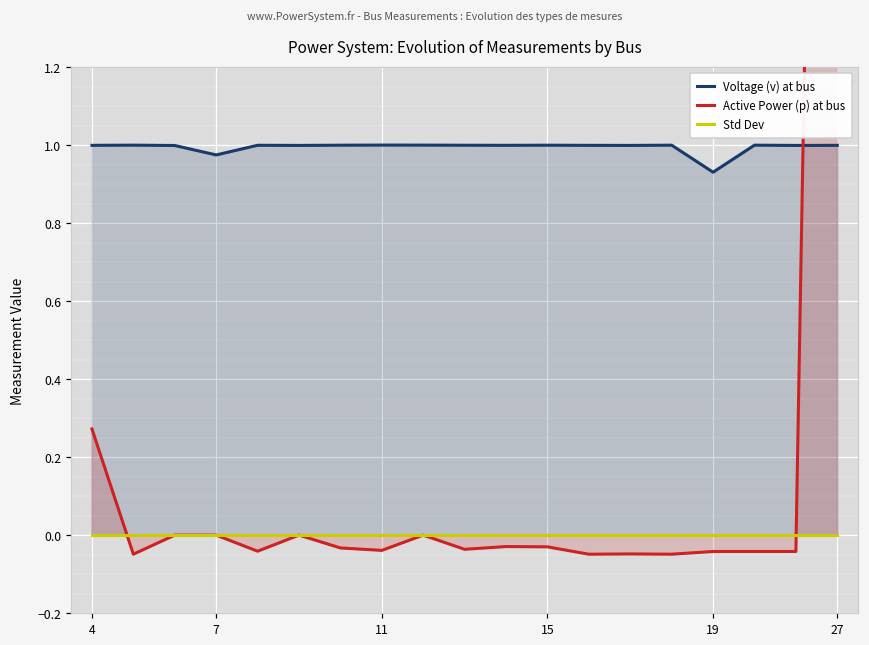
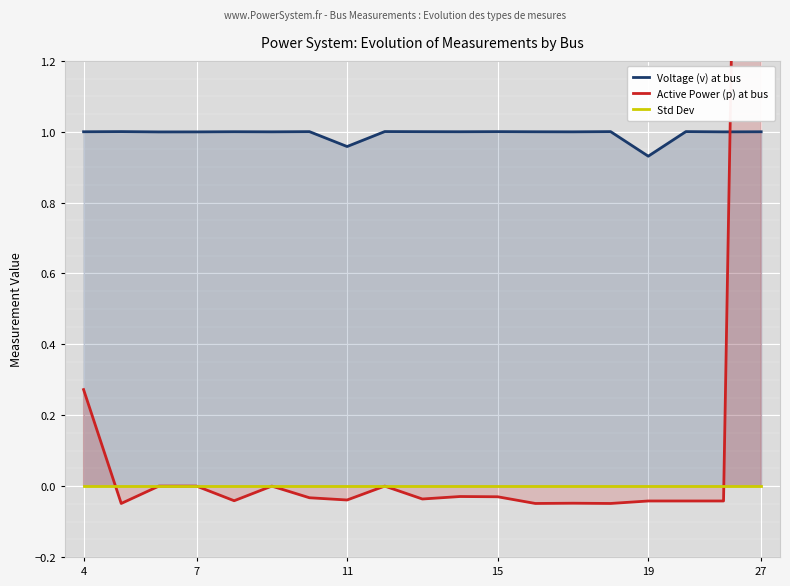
  {
    "Voltage (v) at bus": {
-     "7": 0.98,
-     "11": 1.00,
+     "7": 1.00,
+     "11": 0.96,
      "15": 1.00,
      "19": 0.93,
      "27": 1.00
    },
    "Std Dev": {
      "27": 0.00
    }
  }
